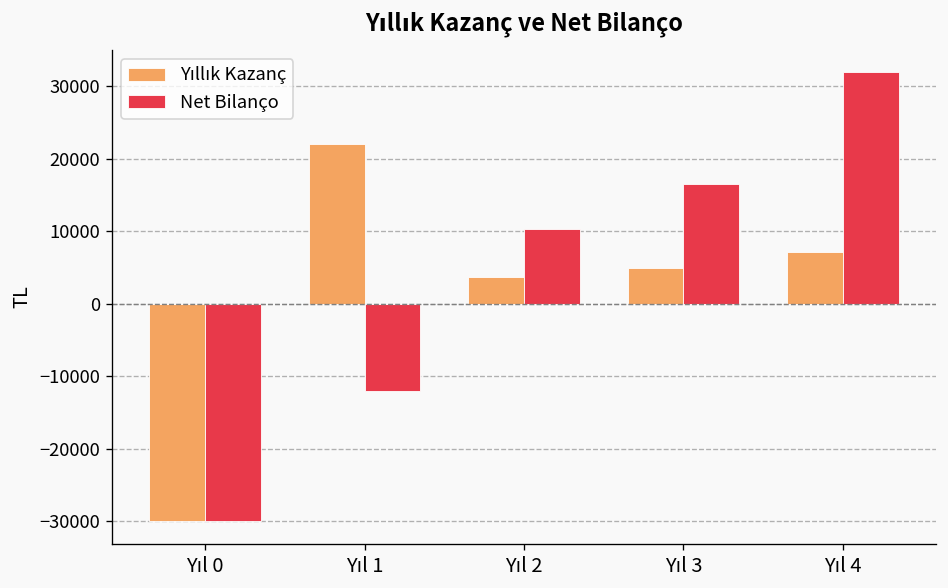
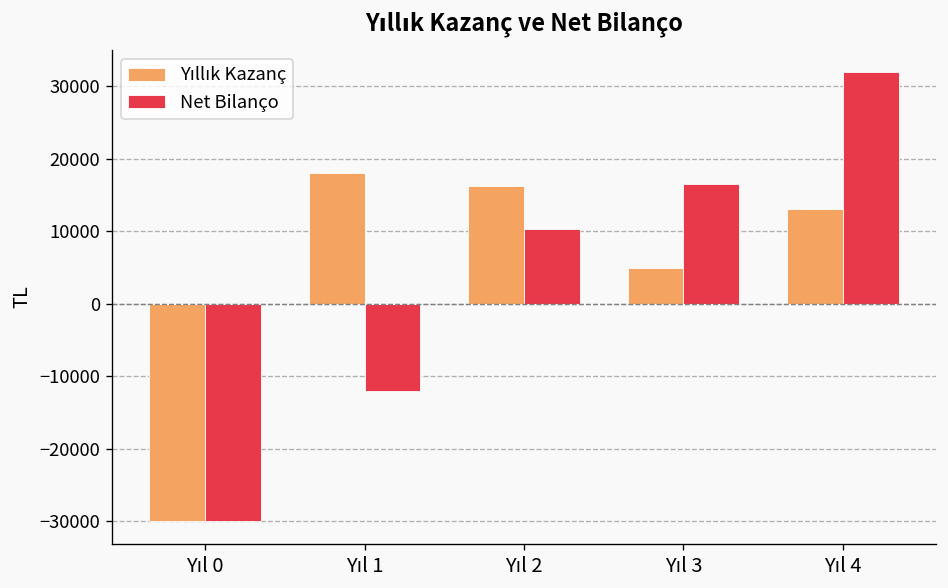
  {
    "Yıllık Kazanç": {
      "Yıl 0": -30000,
-     "Yıl 1": 22000,
-     "Yıl 2": 4000,
+     "Yıl 1": 18000,
+     "Yıl 2": 16000,
      "Yıl 3": 5000,
-     "Yıl 4": 7000
+     "Yıl 4": 13000
    },
    "Net Bilanço": {
      "Yıl 0": -30000,
      "Yıl 1": -12000,
      "Yıl 2": 10000,
      "Yıl 3": 16000,
      "Yıl 4": 32000
    }
  }
